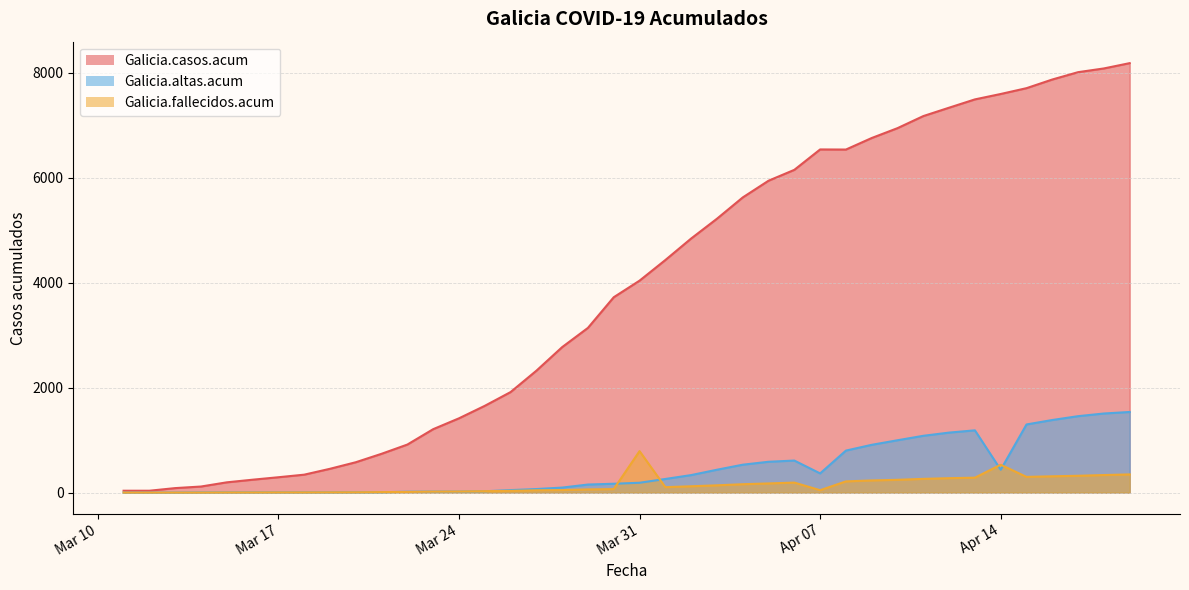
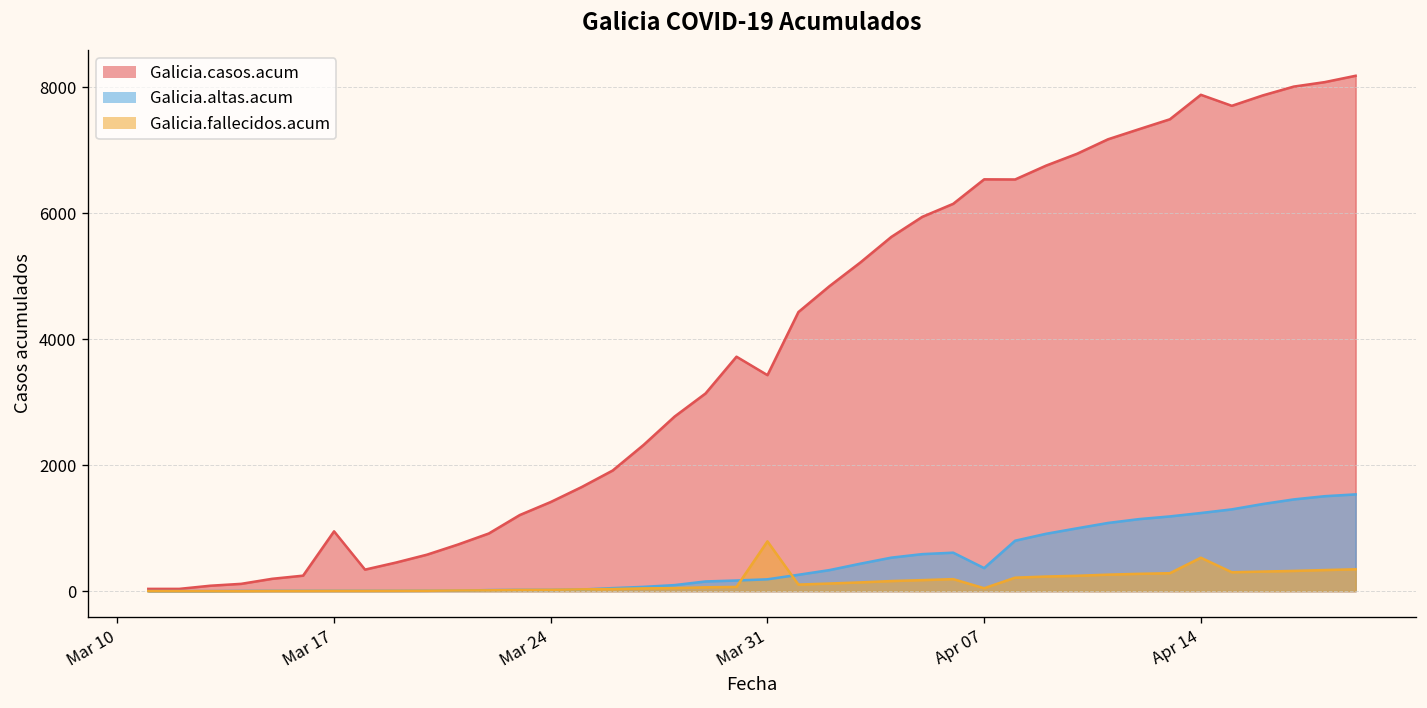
  {
    "Galicia.casos.acum": {
-     "Mar 17": 300,
+     "Mar 17": 900,
      "Mar 24": 1400,
-     "Mar 31": 4000,
+     "Mar 31": 3400,
      "Apr 07": 6500,
-     "Apr 14": 7600
+     "Apr 14": 7900
    },
    "Galicia.altas.acum": {
      "Mar 31": 200,
      "Apr 07": 400,
-     "Apr 14": 400
+     "Apr 14": 1200
    },
    "Galicia.fallecidos.acum": {
      "Mar 31": 800,
      "Apr 07": 0,
      "Apr 14": 500
    }
  }
